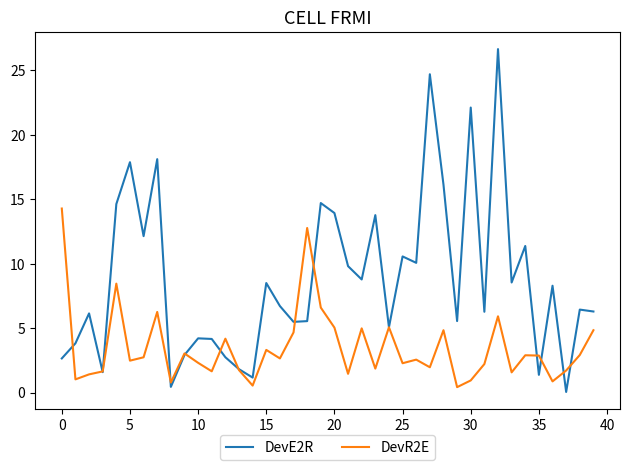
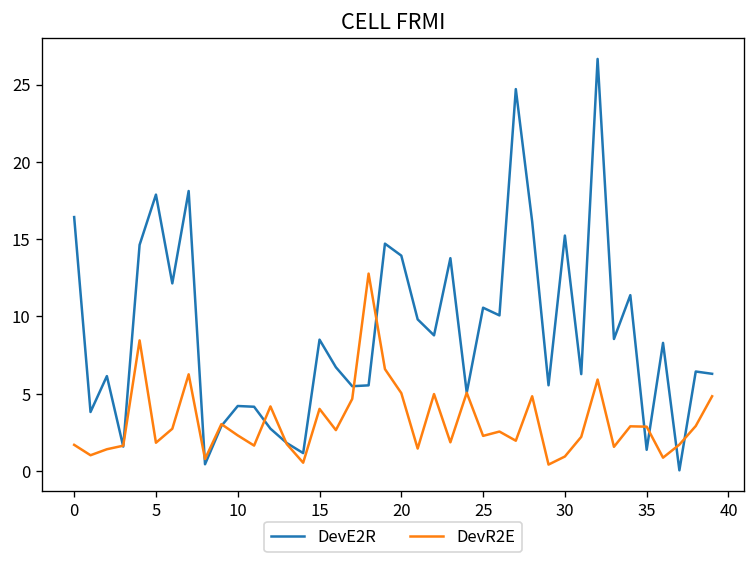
  {
    "DevE2R": {
-     "0": 2.6,
+     "0": 16.4,
      "5": 17.9,
      "10": 4.2,
      "15": 8.5,
      "20": 13.9,
      "25": 10.6,
-     "30": 22.1,
+     "30": 15.2,
      "35": 1.4
    },
    "DevR2E": {
-     "0": 14.3,
-     "5": 2.5,
+     "0": 1.7,
+     "5": 1.8,
      "10": 2.3,
-     "15": 3.3,
+     "15": 4.0,
      "20": 5.0,
      "25": 2.3,
      "30": 0.9,
      "35": 2.9
    }
  }
